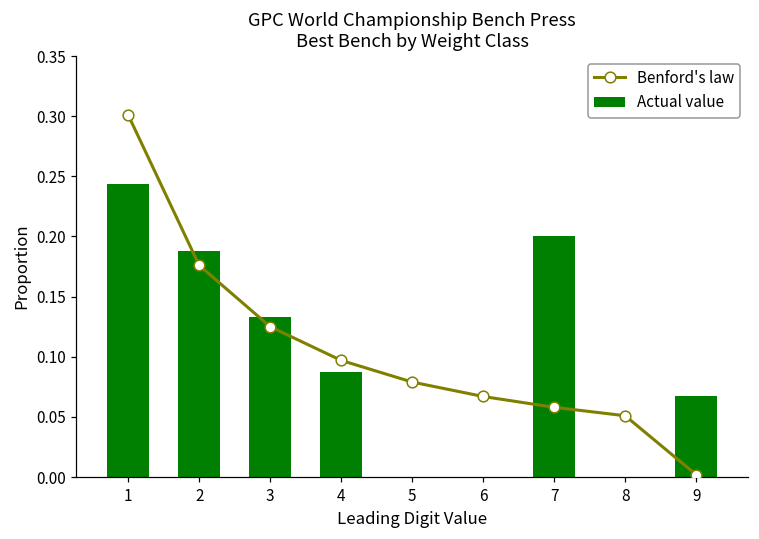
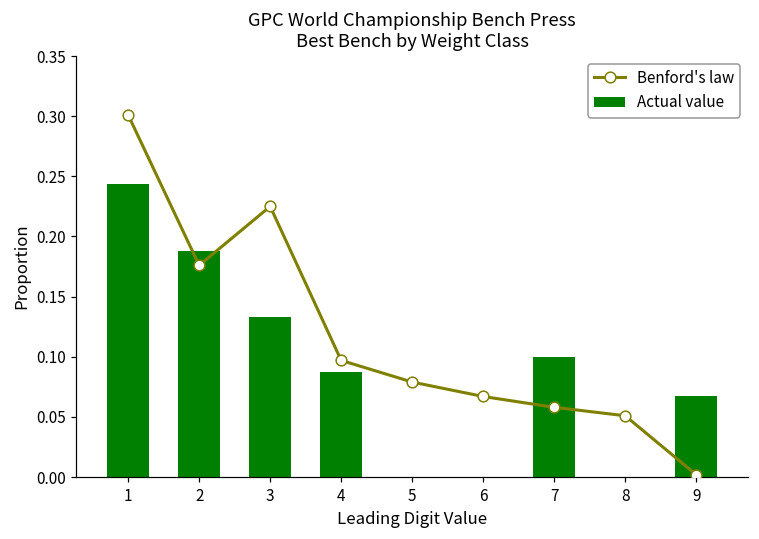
  {
    "Benford's law": {
      "1": 0.301,
      "2": 0.176,
-     "3": 0.125,
+     "3": 0.225,
      "4": 0.097,
      "5": 0.079,
      "6": 0.067,
      "7": 0.058,
      "8": 0.051,
      "9": 0.002
    },
    "Actual value": {
      "1": 0.244,
      "2": 0.188,
      "3": 0.133,
      "4": 0.087,
      "5": 0.0,
      "6": 0.0,
-     "7": 0.2,
+     "7": 0.1,
      "8": 0.0,
      "9": 0.067
    }
  }
